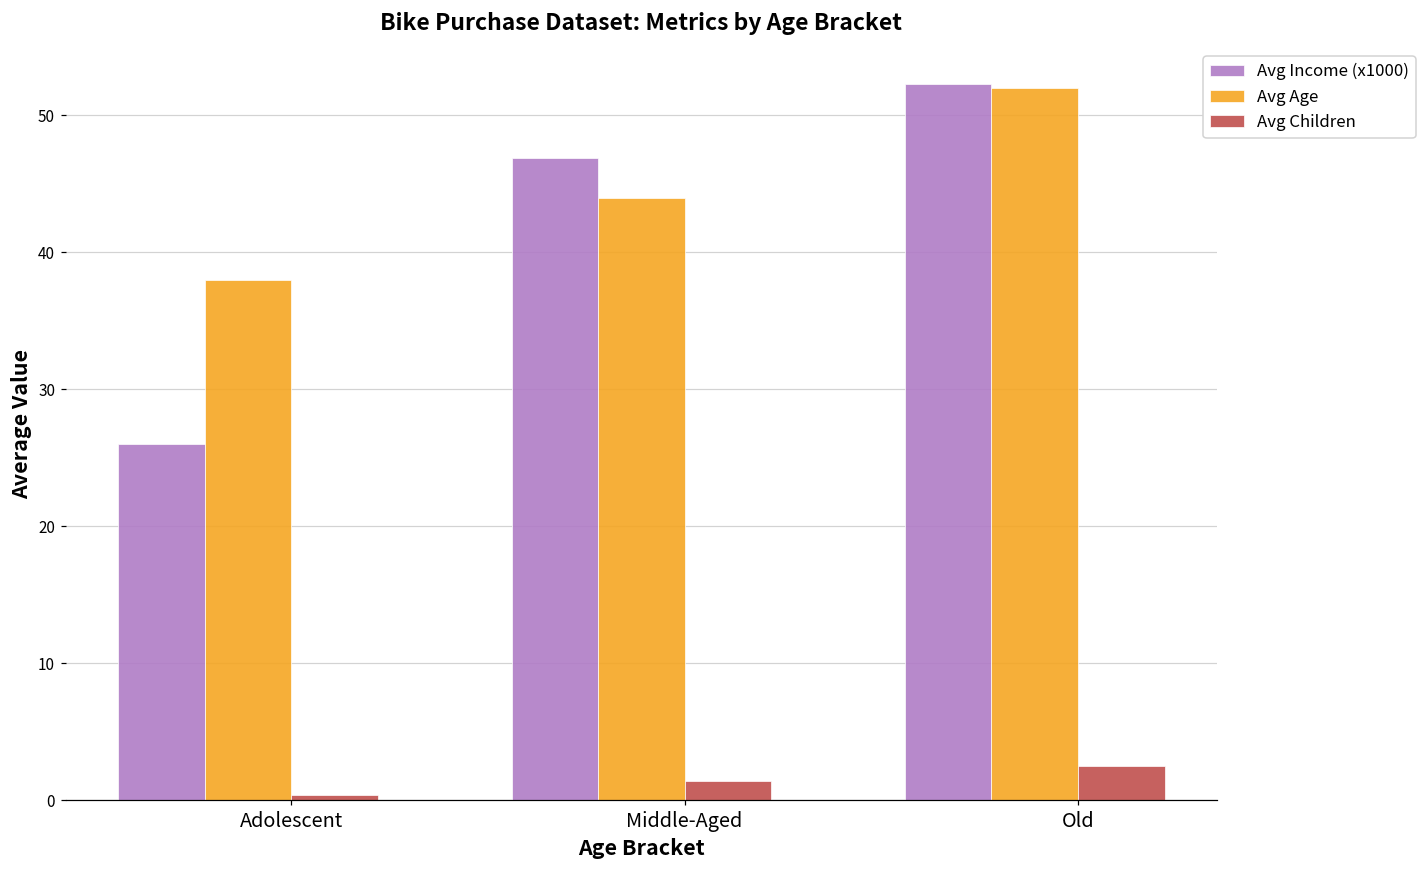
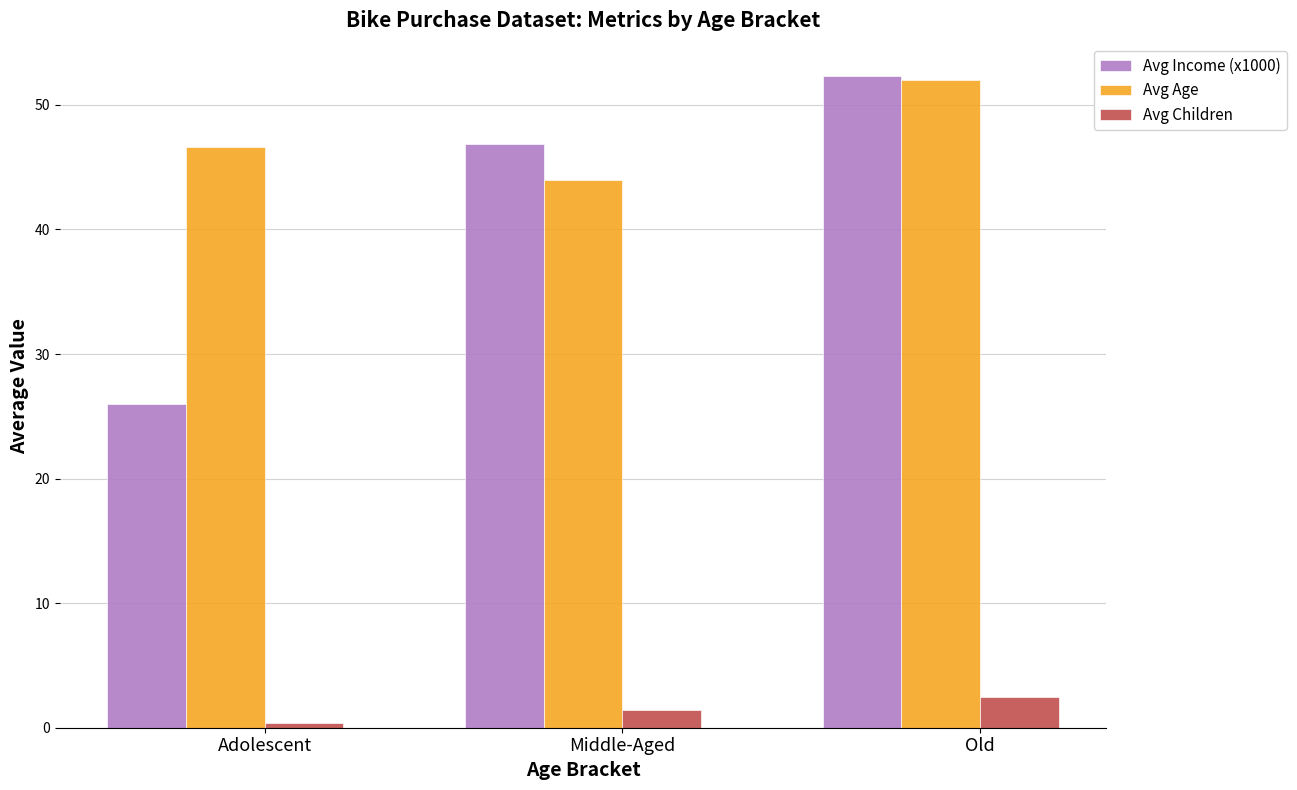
  {
    "Avg Income (x1000)": {
      "Adolescent": 26.0,
      "Middle-Aged": 46.9,
      "Old": 52.3
    },
    "Avg Age": {
-     "Adolescent": 38.0,
+     "Adolescent": 46.6,
      "Middle-Aged": 44.0,
      "Old": 52.0
    },
    "Avg Children": {
      "Adolescent": 0.4,
      "Middle-Aged": 1.4,
      "Old": 2.5
    }
  }
